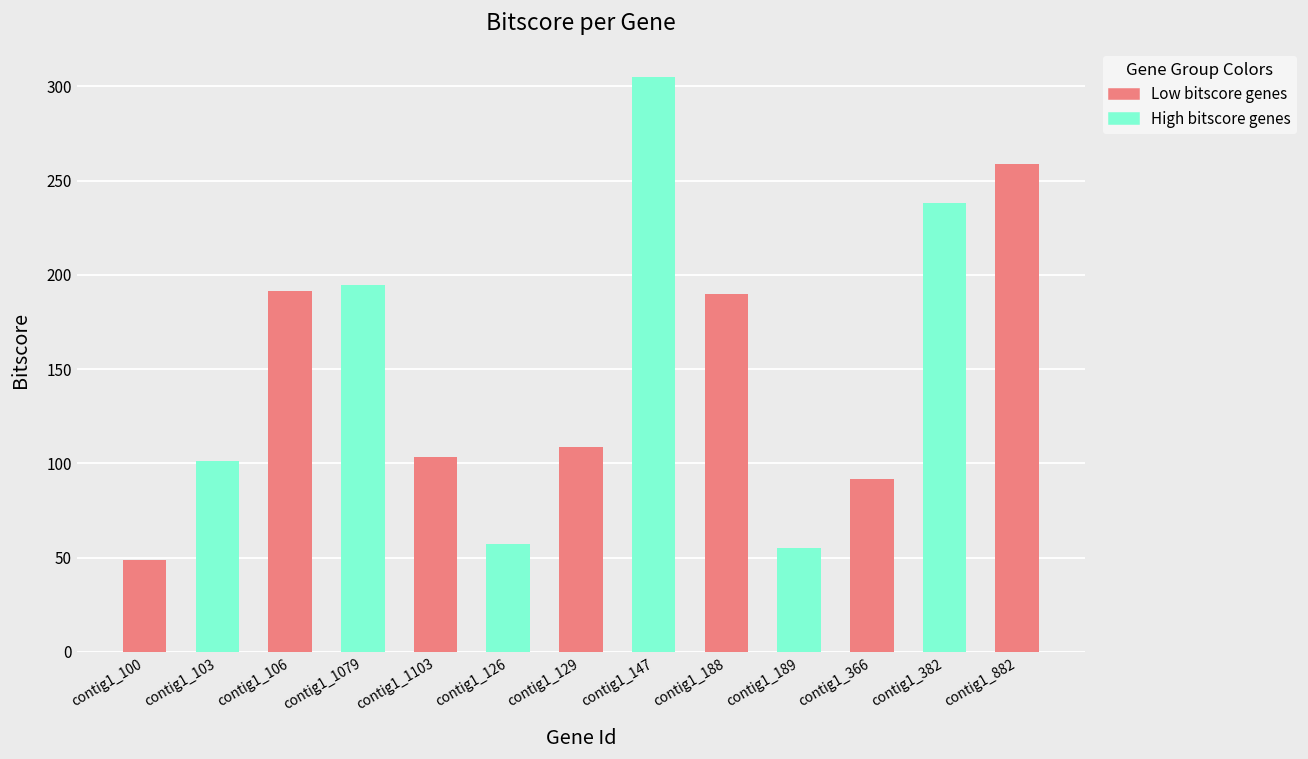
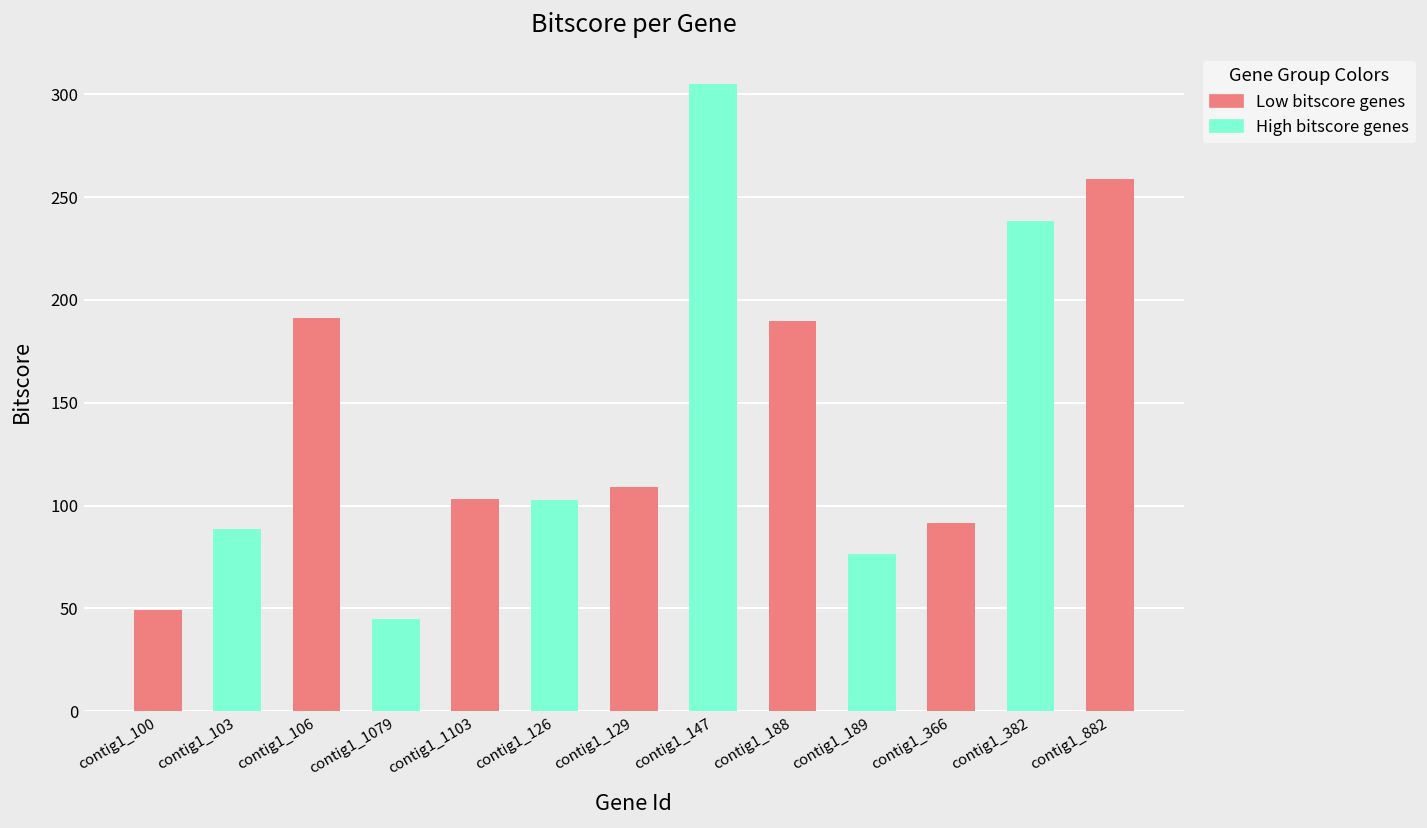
  {
    "Low bitscore genes": {
      "contig1_100": 49,
      "contig1_106": 191,
      "contig1_1103": 103,
      "contig1_129": 109,
      "contig1_188": 190,
      "contig1_366": 92,
      "contig1_882": 259
    },
    "High bitscore genes": {
-     "contig1_103": 101,
-     "contig1_1079": 195,
-     "contig1_126": 57,
+     "contig1_103": 89,
+     "contig1_1079": 45,
+     "contig1_126": 103,
      "contig1_147": 305,
-     "contig1_189": 55,
+     "contig1_189": 76,
      "contig1_382": 238
    }
  }
